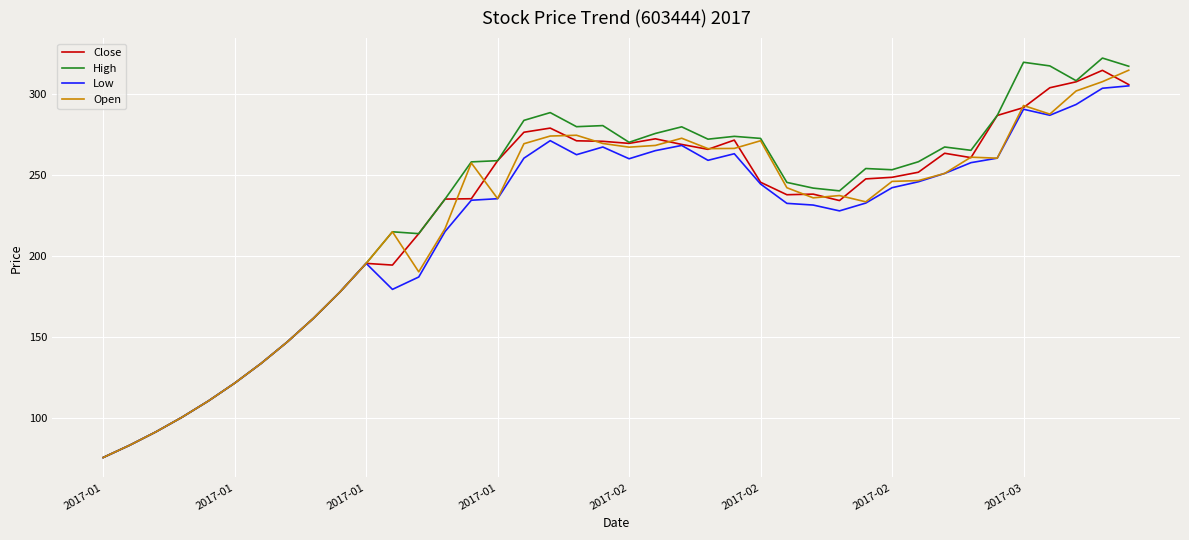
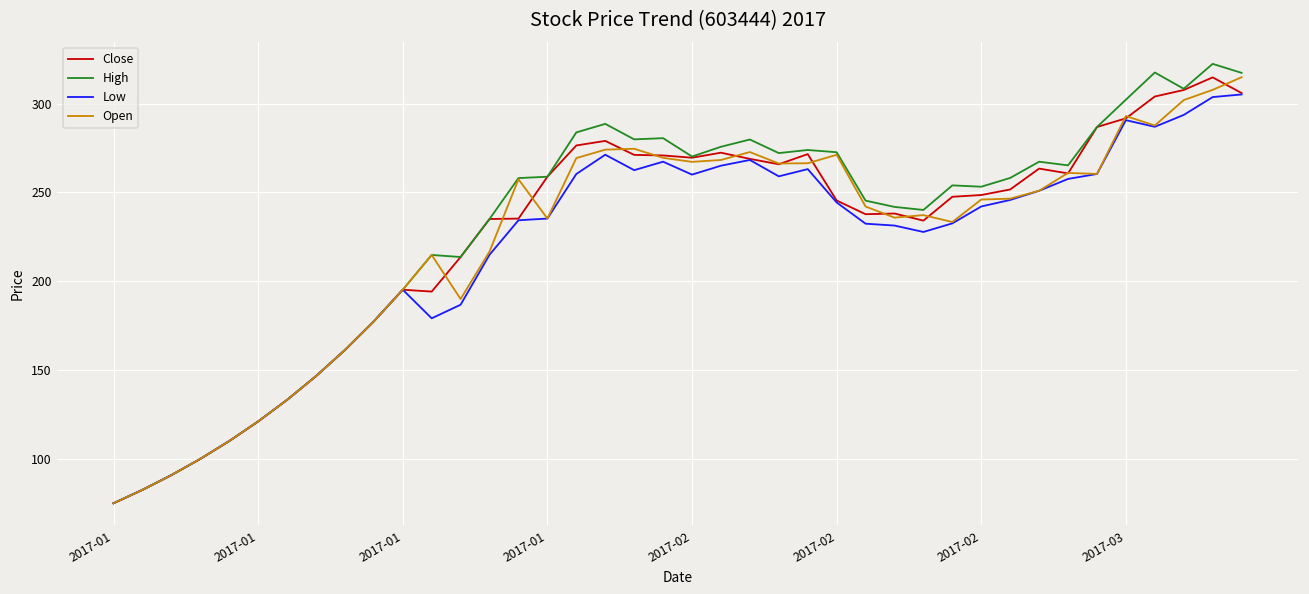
  {
    "High": {
-     "2017-03": 320
+     "2017-03": 302
    }
  }
